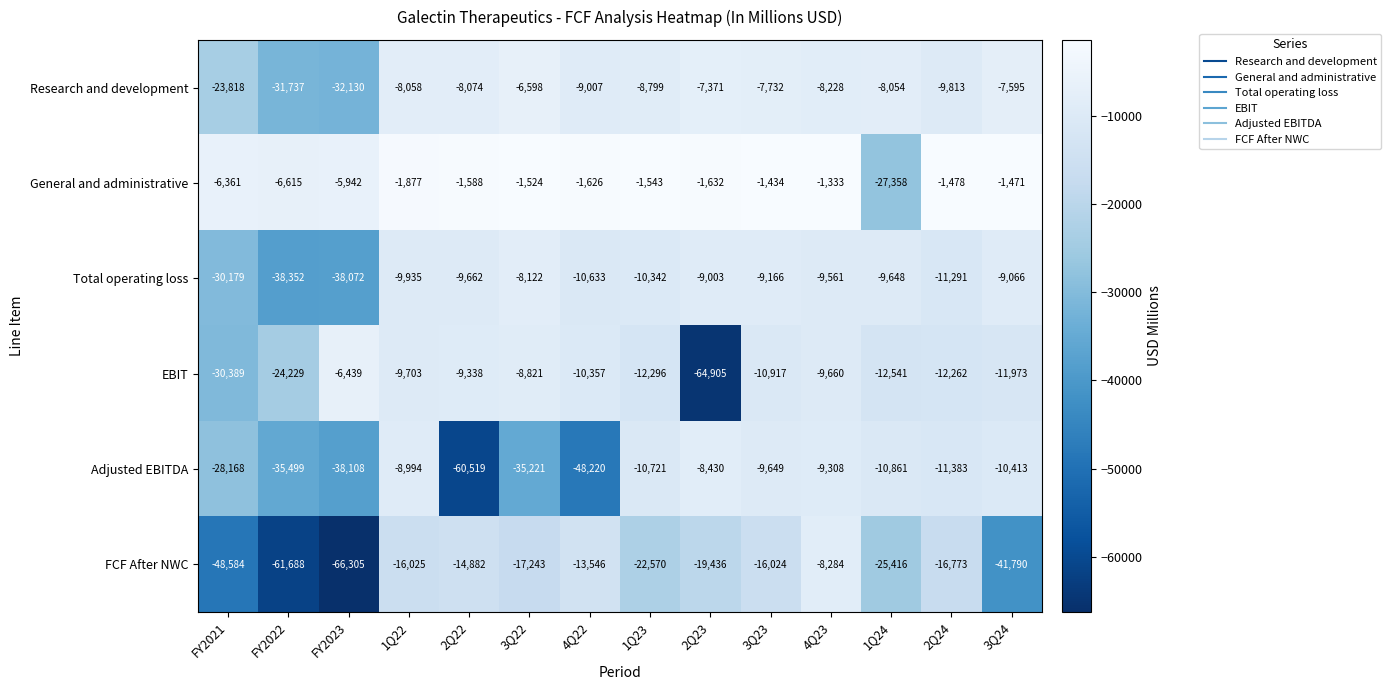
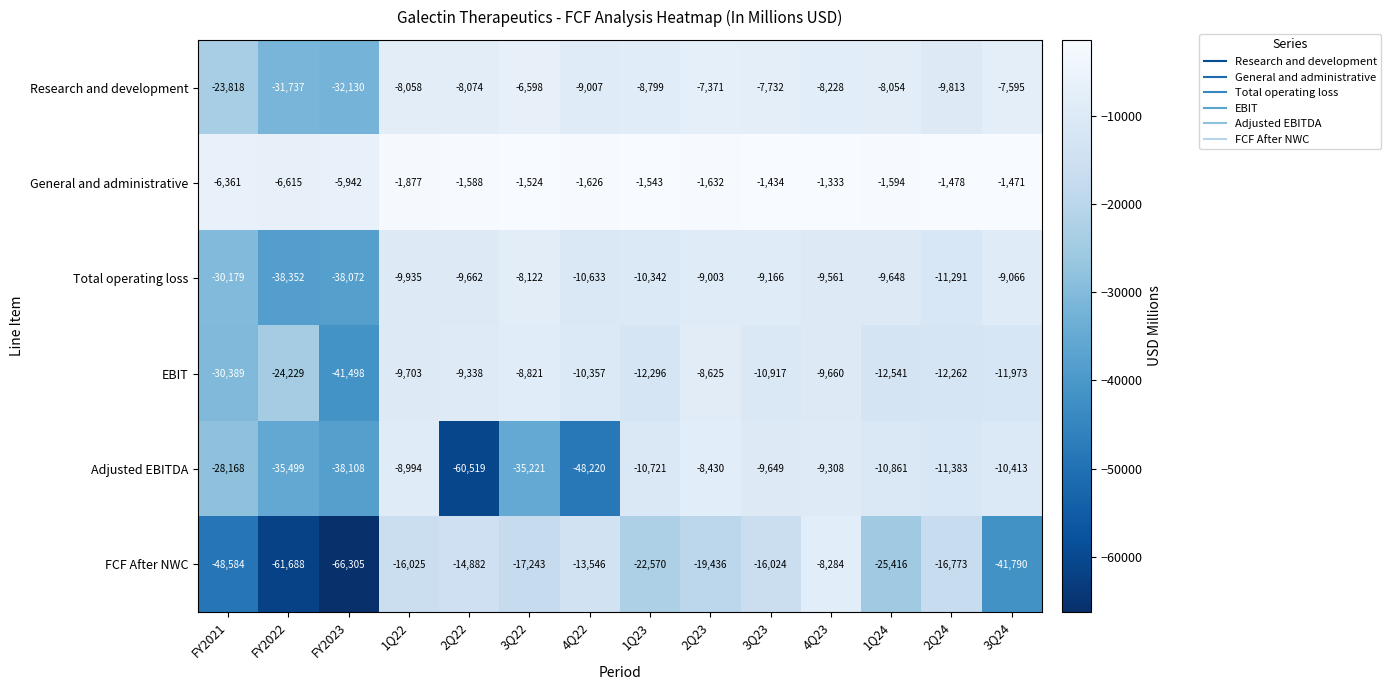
  {
    "Research and development": {
      "FY2021": "-23,818",
      "FY2022": "-31,737",
      "FY2023": "-32,130",
      "1Q22": "-8,058",
      "2Q22": "-8,074",
      "3Q22": "-6,598",
      "4Q22": "-9,007",
      "1Q23": "-8,799",
      "2Q23": "-7,371",
      "3Q23": "-7,732",
      "4Q23": "-8,228",
      "1Q24": "-8,054",
      "2Q24": "-9,813",
      "3Q24": "-7,595"
    },
    "General and administrative": {
      "FY2021": "-6,361",
      "FY2022": "-6,615",
      "FY2023": "-5,942",
      "1Q22": "-1,877",
      "2Q22": "-1,588",
      "3Q22": "-1,524",
      "4Q22": "-1,626",
      "1Q23": "-1,543",
      "2Q23": "-1,632",
      "3Q23": "-1,434",
      "4Q23": "-1,333",
-     "1Q24": "-27,358",
+     "1Q24": "-1,594",
      "2Q24": "-1,478",
      "3Q24": "-1,471"
    },
    "Total operating loss": {
      "FY2021": "-30,179",
      "FY2022": "-38,352",
      "FY2023": "-38,072",
      "1Q22": "-9,935",
      "2Q22": "-9,662",
      "3Q22": "-8,122",
      "4Q22": "-10,633",
      "1Q23": "-10,342",
      "2Q23": "-9,003",
      "3Q23": "-9,166",
      "4Q23": "-9,561",
      "1Q24": "-9,648",
      "2Q24": "-11,291",
      "3Q24": "-9,066"
    },
    "EBIT": {
      "FY2021": "-30,389",
      "FY2022": "-24,229",
-     "FY2023": "-6,439",
+     "FY2023": "-41,498",
      "1Q22": "-9,703",
      "2Q22": "-9,338",
      "3Q22": "-8,821",
      "4Q22": "-10,357",
      "1Q23": "-12,296",
-     "2Q23": "-64,905",
+     "2Q23": "-8,625",
      "3Q23": "-10,917",
      "4Q23": "-9,660",
      "1Q24": "-12,541",
      "2Q24": "-12,262",
      "3Q24": "-11,973"
    },
    "Adjusted EBITDA": {
      "FY2021": "-28,168",
      "FY2022": "-35,499",
      "FY2023": "-38,108",
      "1Q22": "-8,994",
      "2Q22": "-60,519",
      "3Q22": "-35,221",
      "4Q22": "-48,220",
      "1Q23": "-10,721",
      "2Q23": "-8,430",
      "3Q23": "-9,649",
      "4Q23": "-9,308",
      "1Q24": "-10,861",
      "2Q24": "-11,383",
      "3Q24": "-10,413"
    },
    "FCF After NWC": {
      "FY2021": "-48,584",
      "FY2022": "-61,688",
      "FY2023": "-66,305",
      "1Q22": "-16,025",
      "2Q22": "-14,882",
      "3Q22": "-17,243",
      "4Q22": "-13,546",
      "1Q23": "-22,570",
      "2Q23": "-19,436",
      "3Q23": "-16,024",
      "4Q23": "-8,284",
      "1Q24": "-25,416",
      "2Q24": "-16,773",
      "3Q24": "-41,790"
    }
  }
